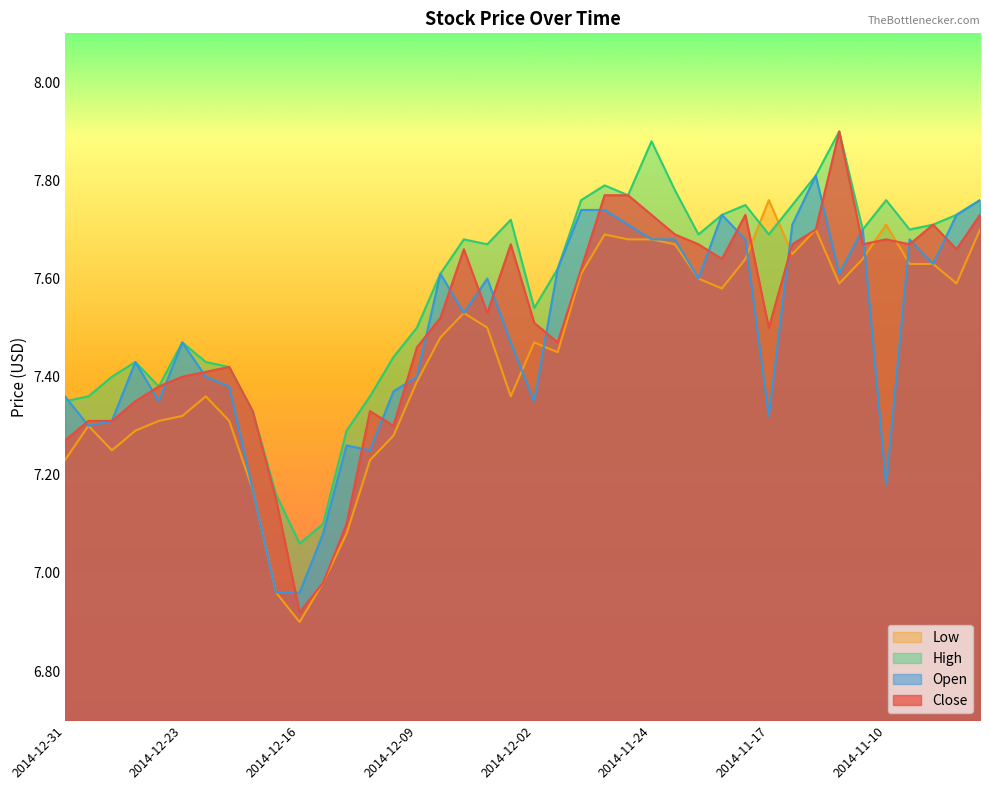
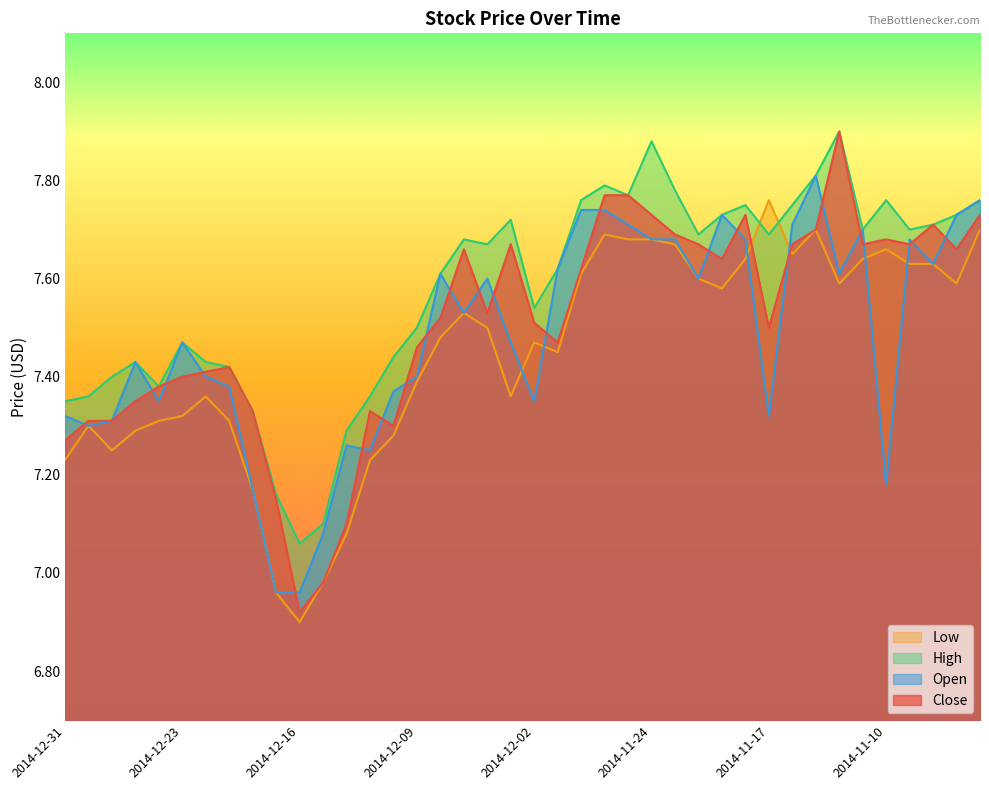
  {
    "Low": {
      "2014-12-31": 7.23,
      "2014-12-23": 7.32,
      "2014-12-16": 6.90,
      "2014-12-09": 7.39,
      "2014-12-02": 7.47,
      "2014-11-17": 7.76,
-     "2014-11-10": 7.71
+     "2014-11-10": 7.66
    },
    "High": {
      "2014-12-31": 7.35,
      "2014-12-16": 7.06,
      "2014-12-09": 7.50,
      "2014-12-02": 7.54,
      "2014-11-24": 7.88,
      "2014-11-17": 7.69,
      "2014-11-10": 7.76
    },
    "Open": {
-     "2014-12-31": 7.36,
+     "2014-12-31": 7.32,
      "2014-12-16": 6.96,
      "2014-12-09": 7.40,
      "2014-12-02": 7.35,
      "2014-11-17": 7.32,
      "2014-11-10": 7.18
    },
    "Close": {
      "2014-12-31": 7.27,
      "2014-12-23": 7.40,
      "2014-12-16": 6.92,
      "2014-12-09": 7.46,
      "2014-12-02": 7.51,
      "2014-11-24": 7.73,
      "2014-11-17": 7.50,
      "2014-11-10": 7.68
    }
  }
